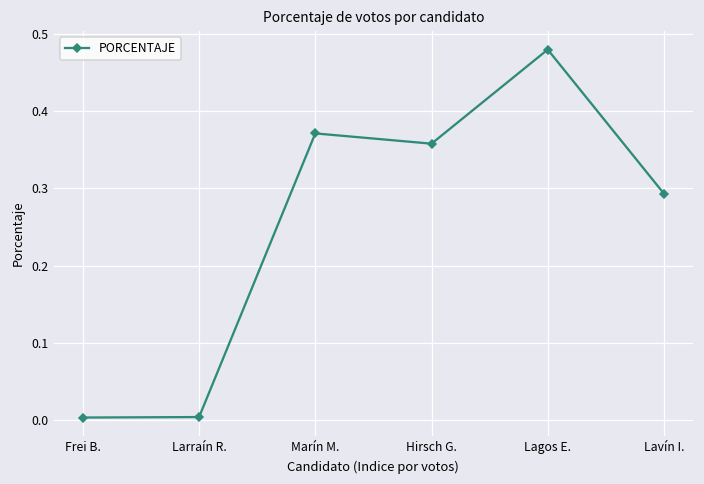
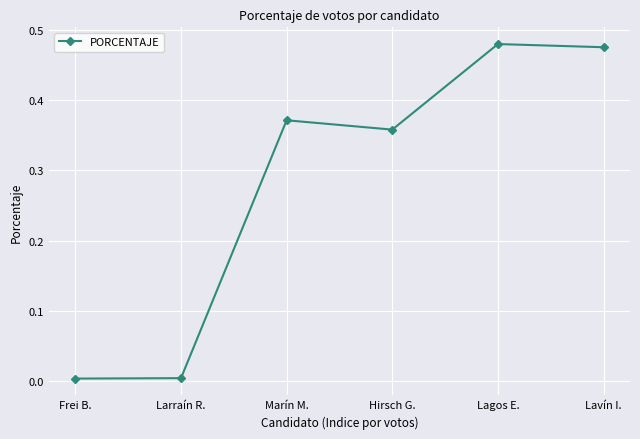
  {
    "Frei B.": 0.00,
    "Larraín R.": 0.00,
    "Marín M.": 0.37,
    "Hirsch G.": 0.36,
    "Lagos E.": 0.48,
-   "Lavín I.": 0.29
+   "Lavín I.": 0.48
  }
